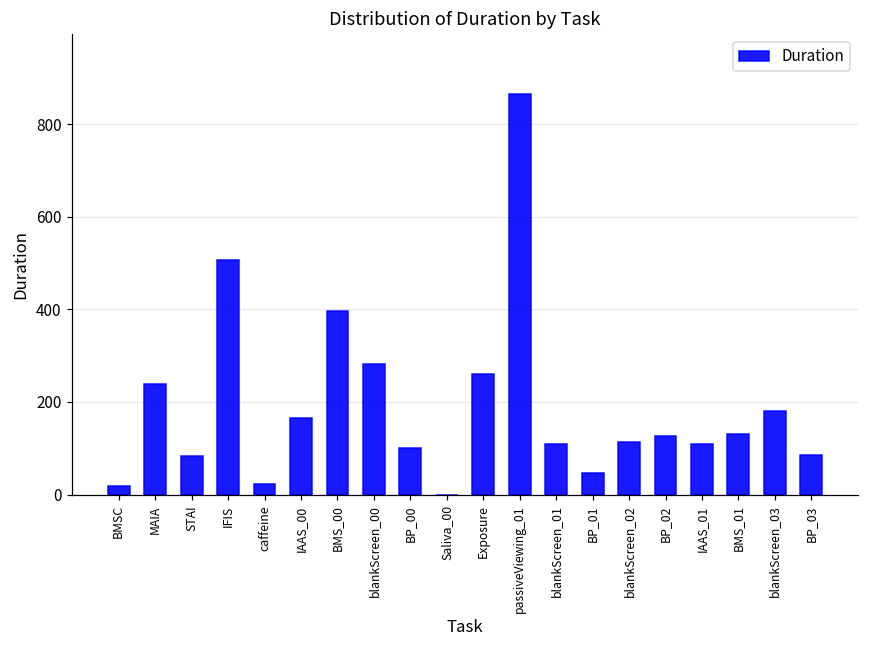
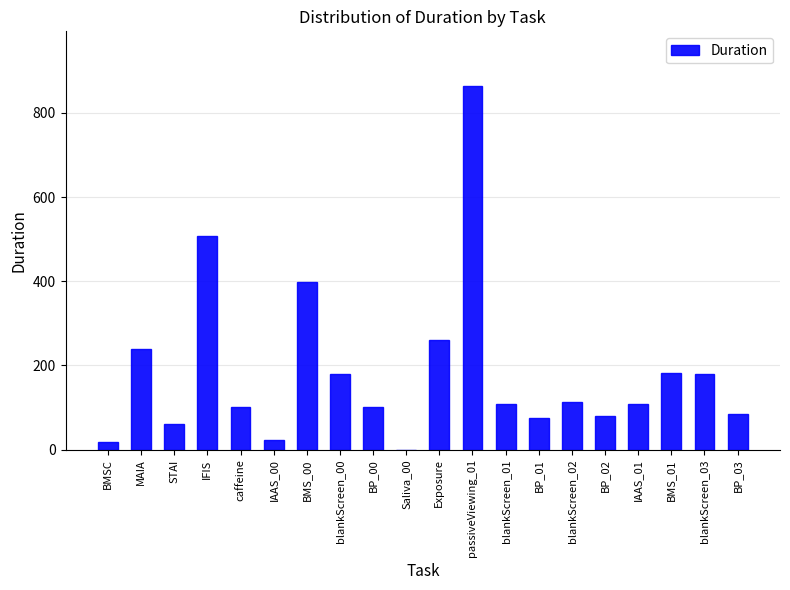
  {
    "BMSC": 20,
    "MAIA": 240,
-   "STAI": 80,
+   "STAI": 60,
    "IFIS": 510,
-   "caffeine": 20,
-   "IAAS_00": 170,
+   "caffeine": 100,
+   "IAAS_00": 20,
    "BMS_00": 400,
-   "blankScreen_00": 280,
+   "blankScreen_00": 180,
    "BP_00": 100,
    "Saliva_00": 0,
    "Exposure": 260,
    "passiveViewing_01": 860,
    "blankScreen_01": 110,
-   "BP_01": 50,
+   "BP_01": 80,
    "blankScreen_02": 110,
-   "BP_02": 130,
+   "BP_02": 80,
    "IAAS_01": 110,
-   "BMS_01": 130,
+   "BMS_01": 180,
    "blankScreen_03": 180,
    "BP_03": 90
  }
